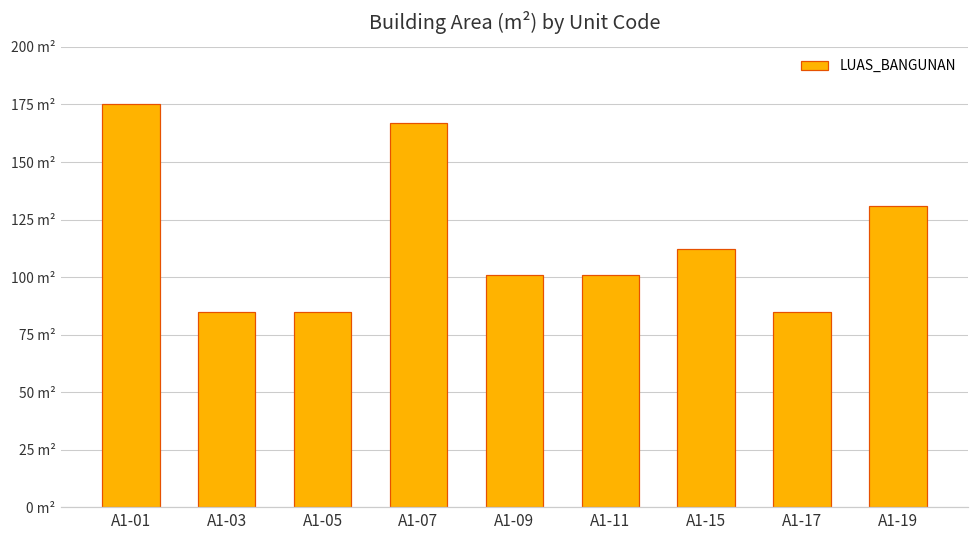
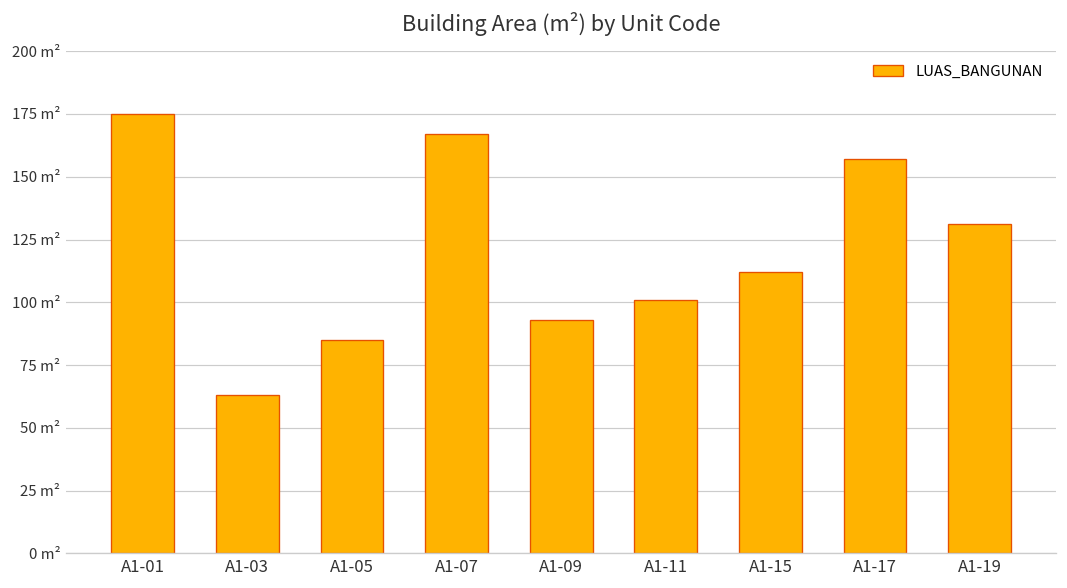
  {
    "A1-01": "175 m²",
-   "A1-03": "85 m²",
+   "A1-03": "63 m²",
    "A1-05": "85 m²",
    "A1-07": "167 m²",
-   "A1-09": "101 m²",
+   "A1-09": "93 m²",
    "A1-11": "101 m²",
    "A1-15": "112 m²",
-   "A1-17": "85 m²",
+   "A1-17": "157 m²",
    "A1-19": "131 m²"
  }
